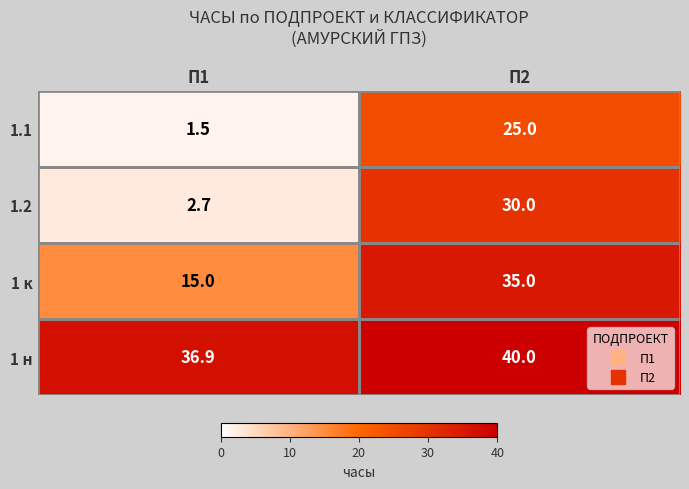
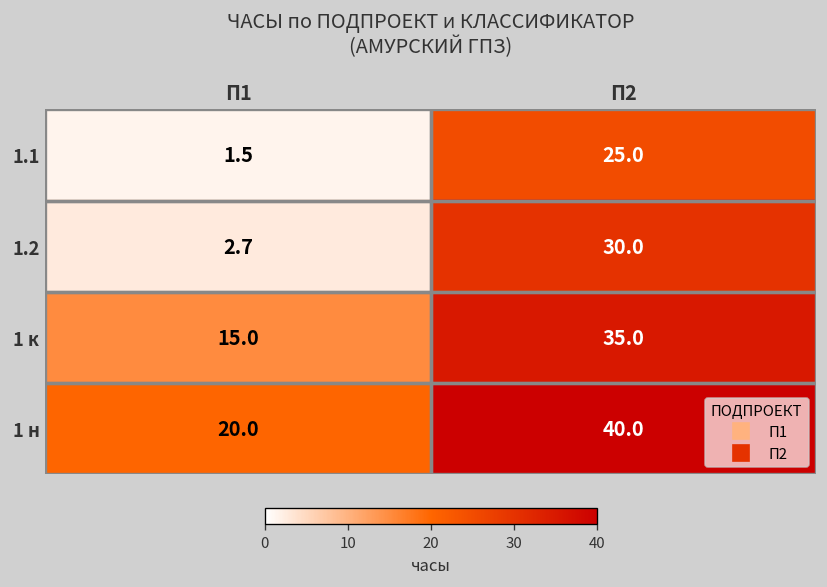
  {
    "1.1": {
      "П1": 1.5,
      "П2": 25.0
    },
    "1.2": {
      "П1": 2.7,
      "П2": 30.0
    },
    "1 к": {
      "П1": 15.0,
      "П2": 35.0
    },
    "1 н": {
-     "П1": 36.9,
+     "П1": 20.0,
      "П2": 40.0
    }
  }
